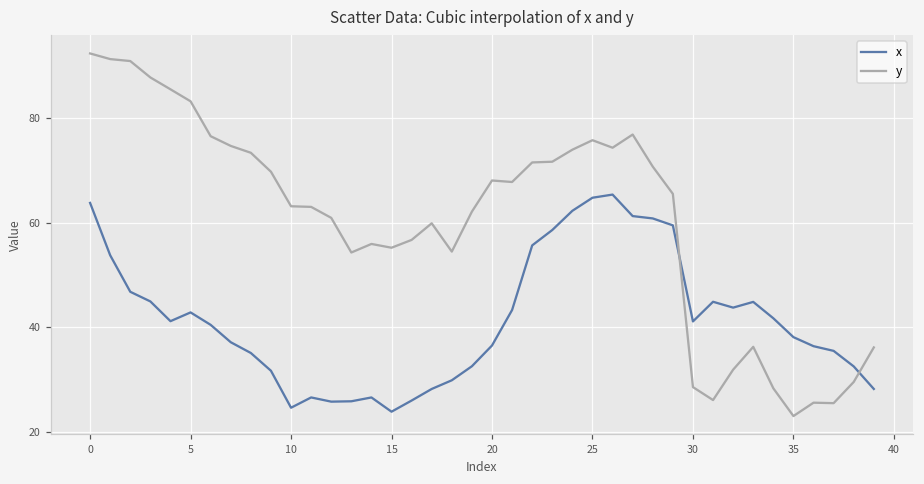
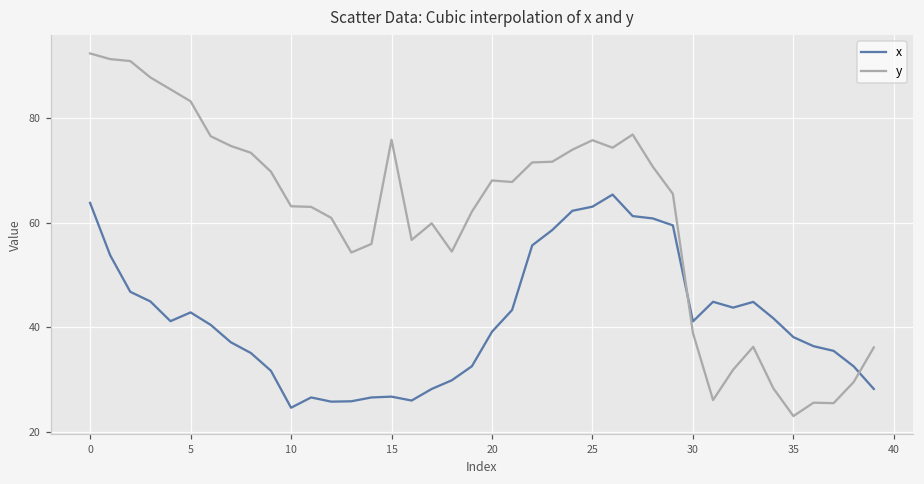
  {
    "x": {
      "0": 64,
      "5": 43,
      "10": 25,
-     "15": 24,
-     "20": 37,
-     "25": 65,
+     "15": 27,
+     "20": 39,
+     "25": 63,
      "30": 41,
      "35": 38
    },
    "y": {
      "0": 92,
      "5": 83,
      "10": 63,
-     "15": 55,
+     "15": 76,
      "20": 68,
      "25": 76,
-     "30": 29,
+     "30": 39,
      "35": 23
    }
  }
